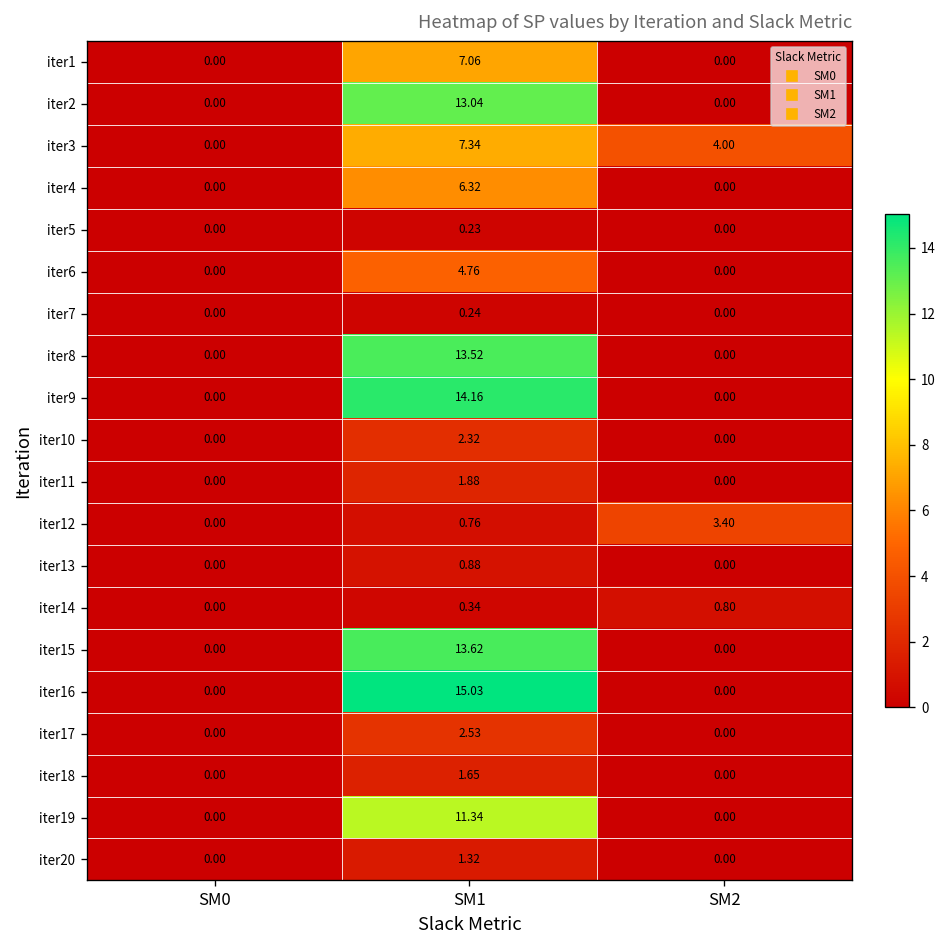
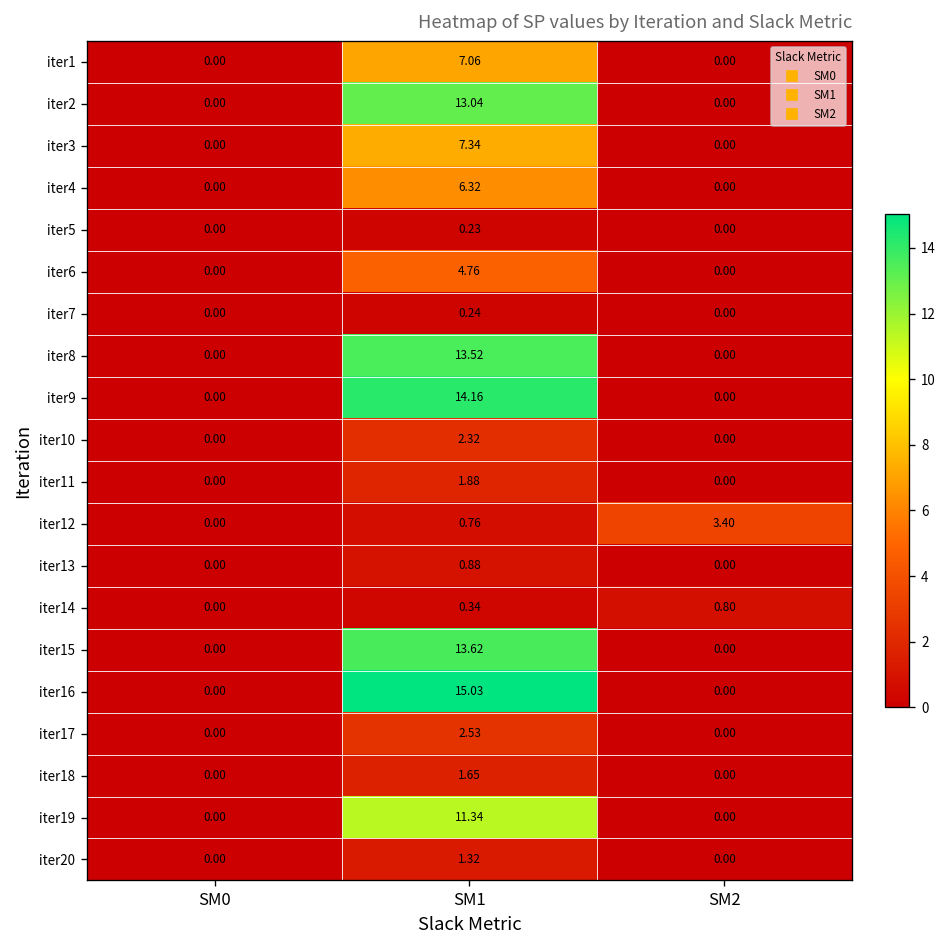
  {
    "iter1": {
      "SM0": 0.00,
      "SM1": 7.06,
      "SM2": 0.00
    },
    "iter2": {
      "SM0": 0.00,
      "SM1": 13.04,
      "SM2": 0.00
    },
    "iter3": {
      "SM0": 0.00,
      "SM1": 7.34,
-     "SM2": 4.00
+     "SM2": 0.00
    },
    "iter4": {
      "SM0": 0.00,
      "SM1": 6.32,
      "SM2": 0.00
    },
    "iter5": {
      "SM0": 0.00,
      "SM1": 0.23,
      "SM2": 0.00
    },
    "iter6": {
      "SM0": 0.00,
      "SM1": 4.76,
      "SM2": 0.00
    },
    "iter7": {
      "SM0": 0.00,
      "SM1": 0.24,
      "SM2": 0.00
    },
    "iter8": {
      "SM0": 0.00,
      "SM1": 13.52,
      "SM2": 0.00
    },
    "iter9": {
      "SM0": 0.00,
      "SM1": 14.16,
      "SM2": 0.00
    },
    "iter10": {
      "SM0": 0.00,
      "SM1": 2.32,
      "SM2": 0.00
    },
    "iter11": {
      "SM0": 0.00,
      "SM1": 1.88,
      "SM2": 0.00
    },
    "iter12": {
      "SM0": 0.00,
      "SM1": 0.76,
      "SM2": 3.40
    },
    "iter13": {
      "SM0": 0.00,
      "SM1": 0.88,
      "SM2": 0.00
    },
    "iter14": {
      "SM0": 0.00,
      "SM1": 0.34,
      "SM2": 0.80
    },
    "iter15": {
      "SM0": 0.00,
      "SM1": 13.62,
      "SM2": 0.00
    },
    "iter16": {
      "SM0": 0.00,
      "SM1": 15.03,
      "SM2": 0.00
    },
    "iter17": {
      "SM0": 0.00,
      "SM1": 2.53,
      "SM2": 0.00
    },
    "iter18": {
      "SM0": 0.00,
      "SM1": 1.65,
      "SM2": 0.00
    },
    "iter19": {
      "SM0": 0.00,
      "SM1": 11.34,
      "SM2": 0.00
    },
    "iter20": {
      "SM0": 0.00,
      "SM1": 1.32,
      "SM2": 0.00
    }
  }
